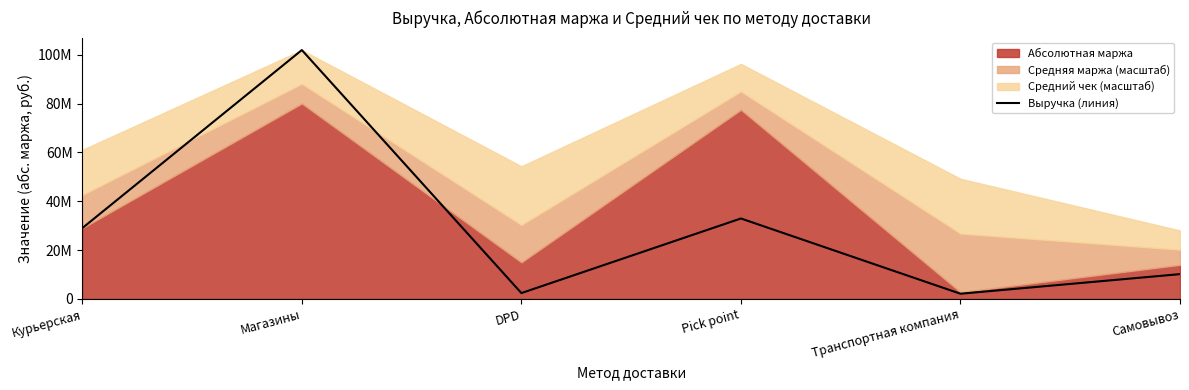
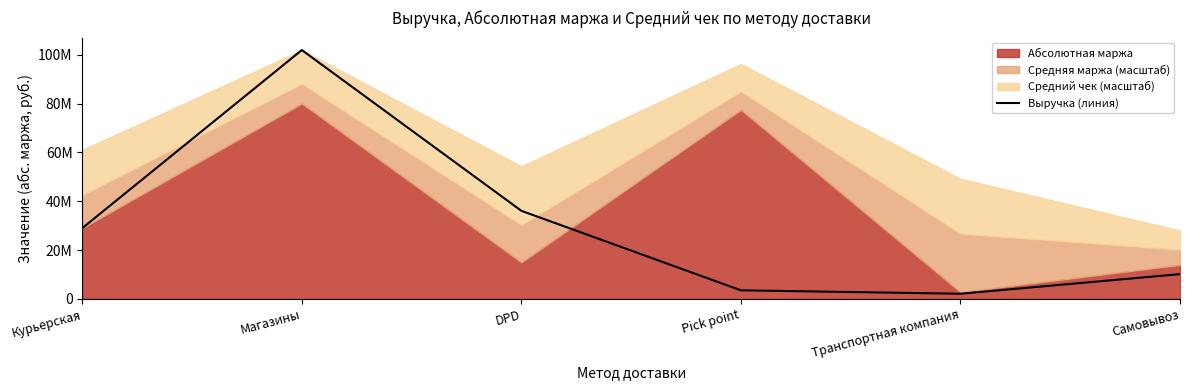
  {
    "Абсолютная маржа": {
      "Магазины": 80000000,
      "DPD": 15000000,
      "Pick point": 77000000,
      "Самовывоз": 14000000
    },
    "Выручка (линия)": {
-     "DPD": 2000000,
-     "Pick point": 33000000,
+     "DPD": 36000000,
+     "Pick point": 4000000,
      "Самовывоз": 10000000
    }
  }
